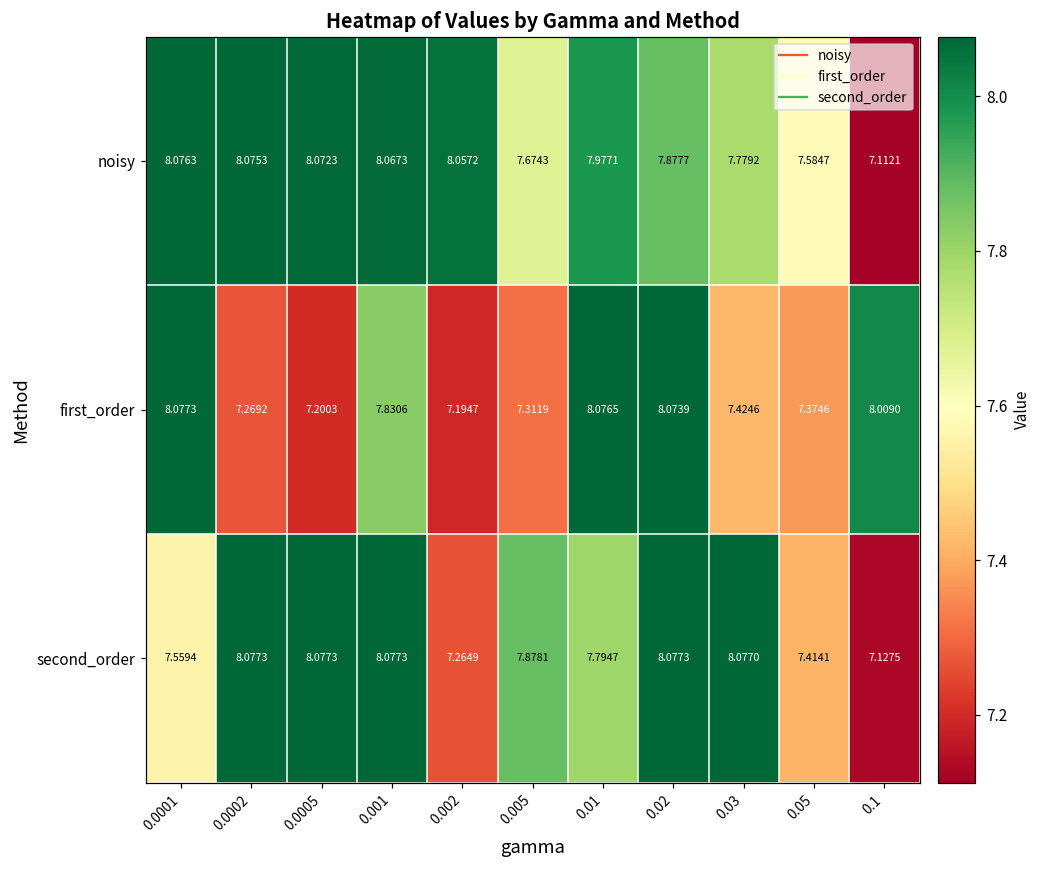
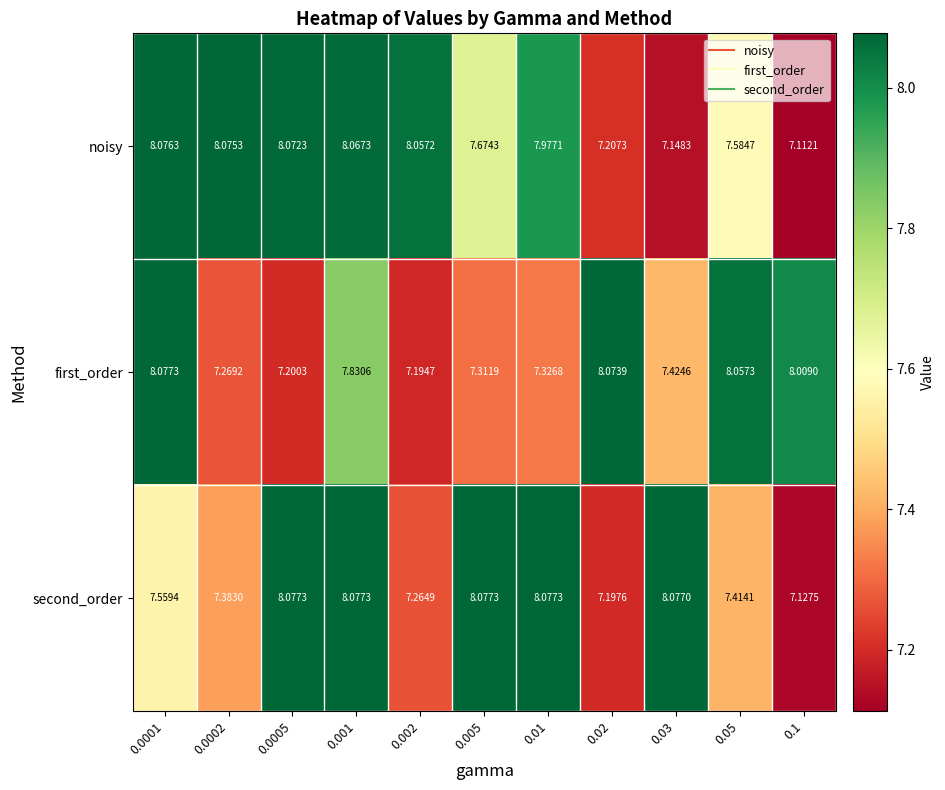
  {
    "noisy": {
      "0.0001": 8.0763,
      "0.0002": 8.0753,
      "0.0005": 8.0723,
      "0.001": 8.0673,
      "0.002": 8.0572,
      "0.005": 7.6743,
      "0.01": 7.9771,
-     "0.02": 7.8777,
-     "0.03": 7.7792,
+     "0.02": 7.2073,
+     "0.03": 7.1483,
      "0.05": 7.5847,
      "0.1": 7.1121
    },
    "first_order": {
      "0.0001": 8.0773,
      "0.0002": 7.2692,
      "0.0005": 7.2003,
      "0.001": 7.8306,
      "0.002": 7.1947,
      "0.005": 7.3119,
-     "0.01": 8.0765,
+     "0.01": 7.3268,
      "0.02": 8.0739,
      "0.03": 7.4246,
-     "0.05": 7.3746,
+     "0.05": 8.0573,
      "0.1": 8.0090
    },
    "second_order": {
      "0.0001": 7.5594,
-     "0.0002": 8.0773,
+     "0.0002": 7.3830,
      "0.0005": 8.0773,
      "0.001": 8.0773,
      "0.002": 7.2649,
-     "0.005": 7.8781,
-     "0.01": 7.7947,
-     "0.02": 8.0773,
+     "0.005": 8.0773,
+     "0.01": 8.0773,
+     "0.02": 7.1976,
      "0.03": 8.0770,
      "0.05": 7.4141,
      "0.1": 7.1275
    }
  }
